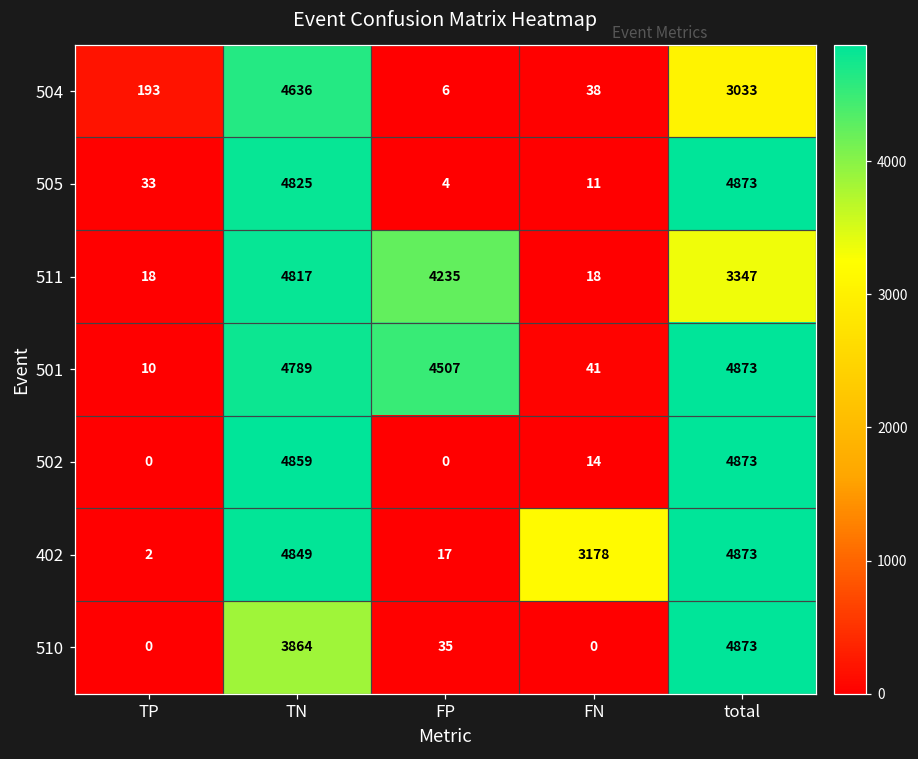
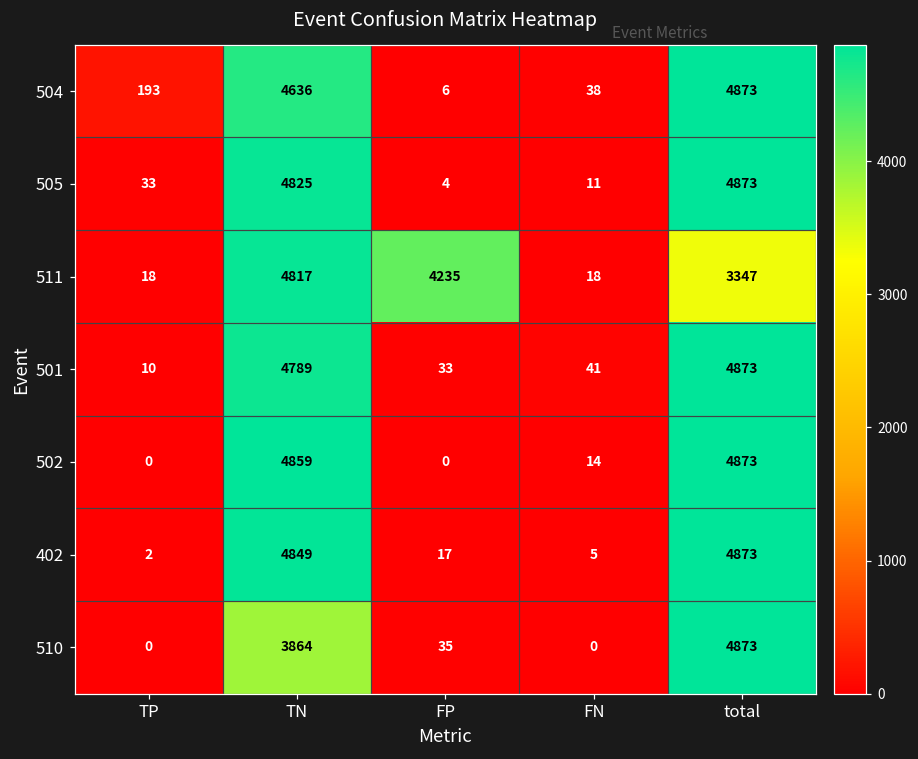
  {
    "504": {
      "TP": 193,
      "TN": 4636,
      "FP": 6,
      "FN": 38,
-     "total": 3033
+     "total": 4873
    },
    "505": {
      "TP": 33,
      "TN": 4825,
      "FP": 4,
      "FN": 11,
      "total": 4873
    },
    "511": {
      "TP": 18,
      "TN": 4817,
      "FP": 4235,
      "FN": 18,
      "total": 3347
    },
    "501": {
      "TP": 10,
      "TN": 4789,
-     "FP": 4507,
+     "FP": 33,
      "FN": 41,
      "total": 4873
    },
    "502": {
      "TP": 0,
      "TN": 4859,
      "FP": 0,
      "FN": 14,
      "total": 4873
    },
    "402": {
      "TP": 2,
      "TN": 4849,
      "FP": 17,
-     "FN": 3178,
+     "FN": 5,
      "total": 4873
    },
    "510": {
      "TP": 0,
      "TN": 3864,
      "FP": 35,
      "FN": 0,
      "total": 4873
    }
  }
